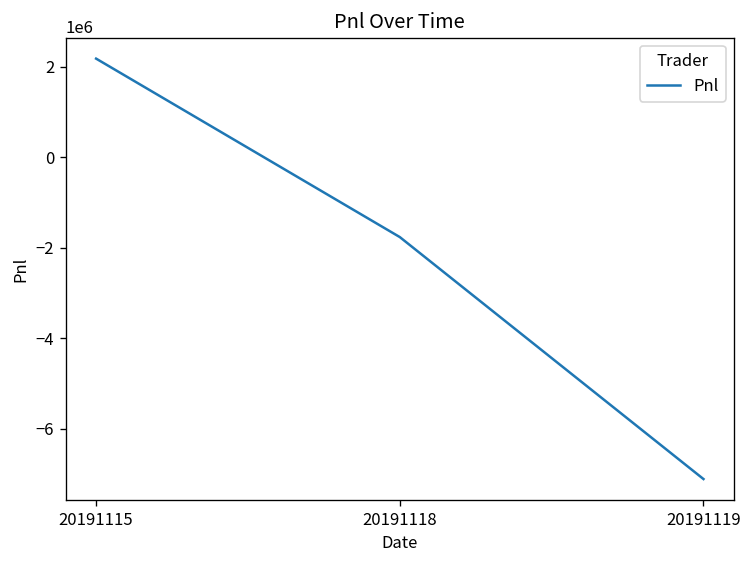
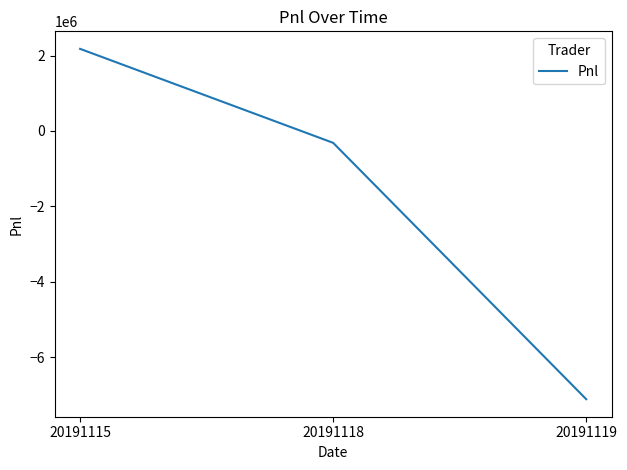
  {
    "20191115": 2200000,
-   "20191118": -1800000,
+   "20191118": -300000,
    "20191119": -7100000
  }
